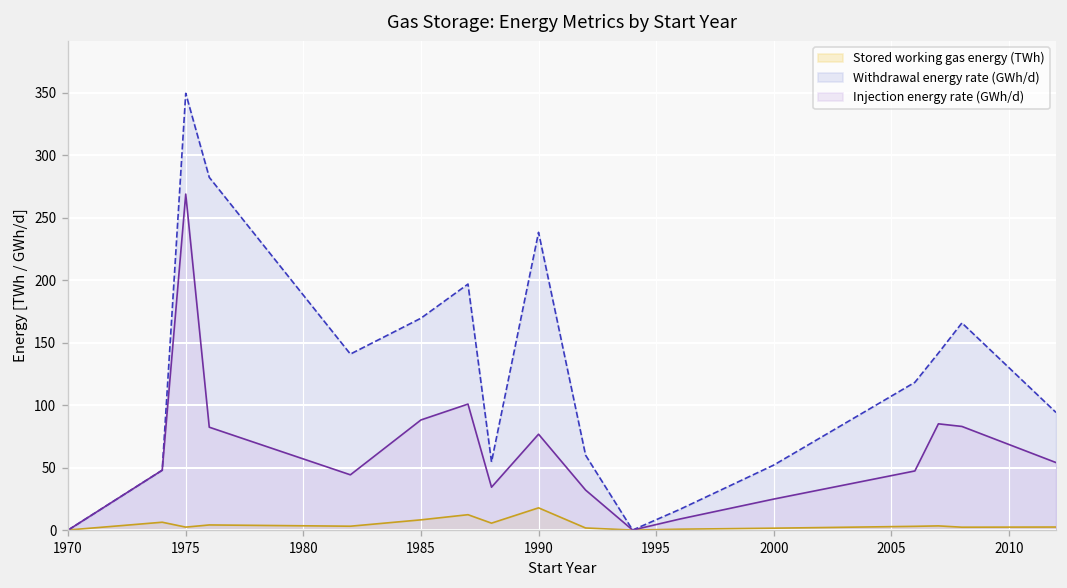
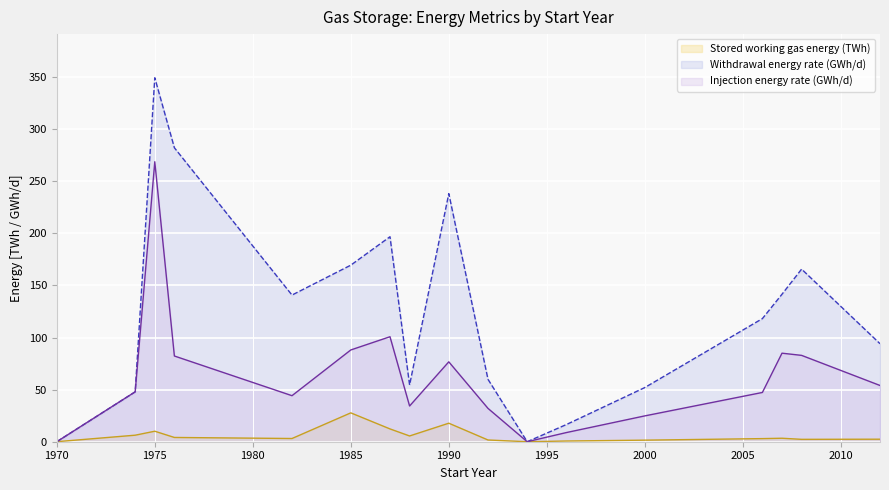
  {
    "Stored working gas energy (TWh)": {
-     "1975": 2,
-     "1985": 8,
+     "1975": 10,
+     "1985": 28,
      "1990": 18,
      "2000": 2
    }
  }
